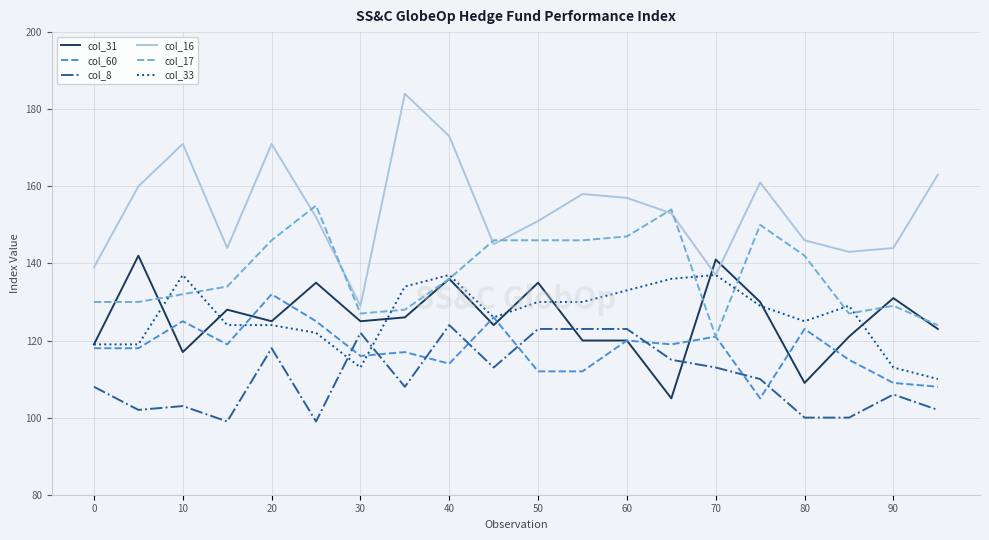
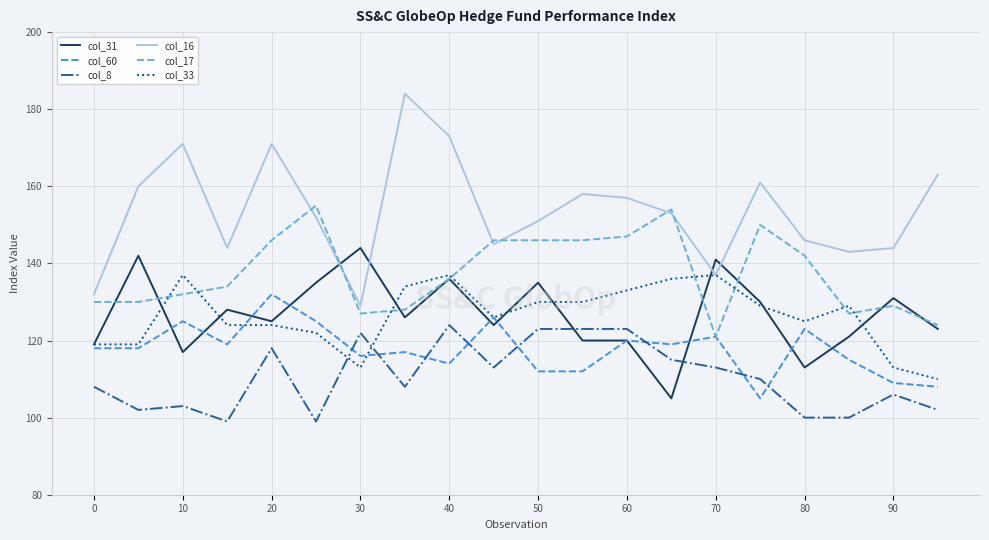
  {
    "col_31": {
      "10": 117,
      "20": 125,
-     "30": 125,
+     "30": 144,
      "50": 135,
      "70": 141,
-     "80": 109,
+     "80": 113,
      "90": 131
    },
    "col_16": {
-     "0": 139,
+     "0": 132,
      "10": 171,
      "20": 171,
      "30": 129,
      "40": 173,
      "50": 151,
      "60": 157,
      "80": 146,
      "90": 144
    }
  }
